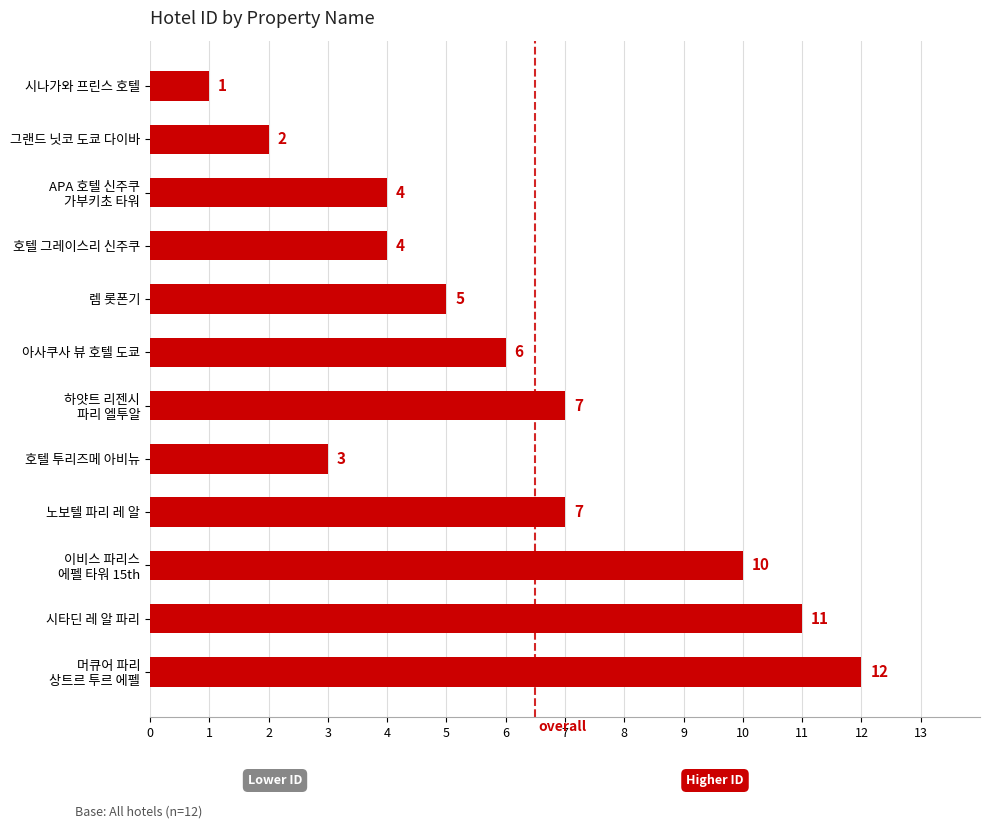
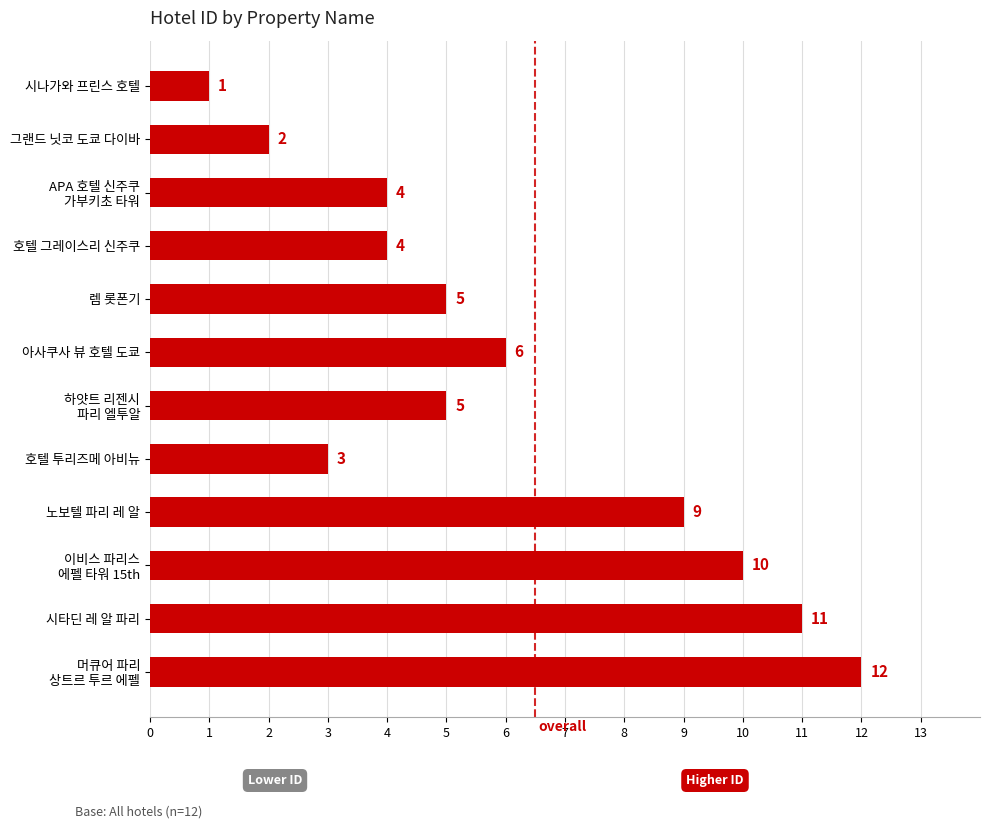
  {
    "시나가와 프린스 호텔": 1,
    "그랜드 닛코 도쿄 다이바": 2,
    "APA 호텔 신주쿠 가부키초 타워": 4,
    "호텔 그레이스리 신주쿠": 4,
    "렘 롯폰기": 5,
    "아사쿠사 뷰 호텔 도쿄": 6,
-   "하얏트 리젠시 파리 엘투알": 7,
+   "하얏트 리젠시 파리 엘투알": 5,
    "호텔 투리즈메 아비뉴": 3,
-   "노보텔 파리 레 알": 7,
+   "노보텔 파리 레 알": 9,
    "이비스 파리스 에펠 타워 15th": 10,
    "시타딘 레 알 파리": 11,
    "머큐어 파리 상트르 투르 에펠": 12
  }
